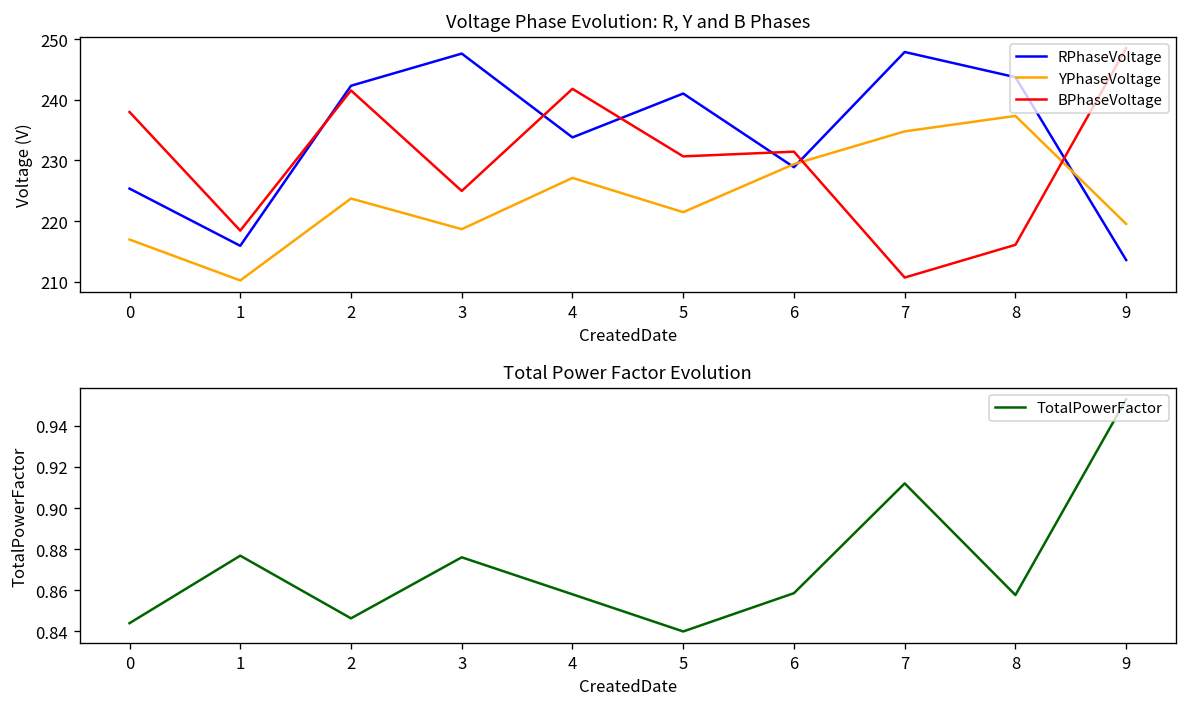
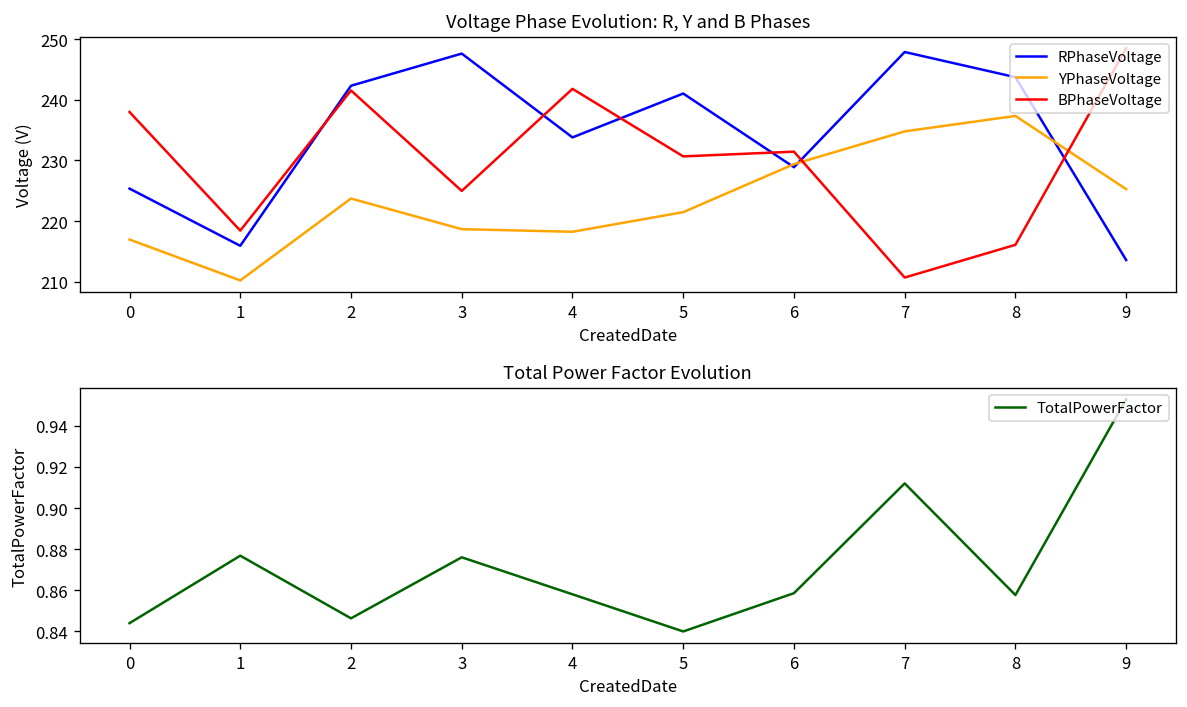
  {
    "Voltage Phase Evolution: R, Y and B Phases": {
      "RPhaseVoltage": {
        "0": 225,
        "1": 216,
        "2": 242,
        "3": 248,
        "4": 234,
        "5": 241,
        "6": 229,
        "7": 248,
        "9": 214
      },
      "YPhaseVoltage": {
        "0": 217,
        "1": 210,
        "2": 224,
        "3": 219,
-       "4": 227,
+       "4": 218,
        "5": 221,
        "6": 229,
        "7": 235,
-       "9": 220
+       "9": 225
      },
      "BPhaseVoltage": {
        "0": 238,
        "1": 218,
        "2": 242,
        "3": 225,
        "4": 242,
        "5": 231,
        "6": 231,
        "7": 211,
        "8": 216
      }
    },
    "Total Power Factor Evolution": {
      "0": 0.844,
      "1": 0.877,
      "2": 0.846,
      "3": 0.876,
      "4": 0.858,
      "5": 0.840,
      "6": 0.859,
      "7": 0.912,
      "8": 0.858
    }
  }
